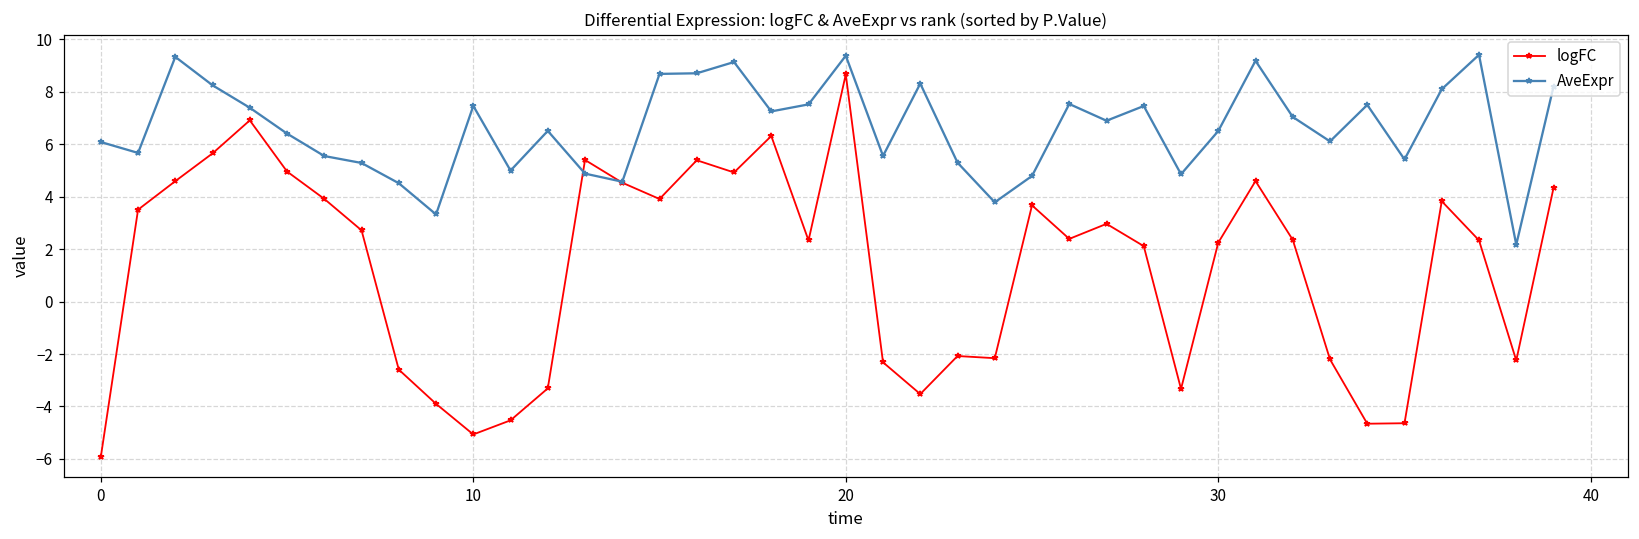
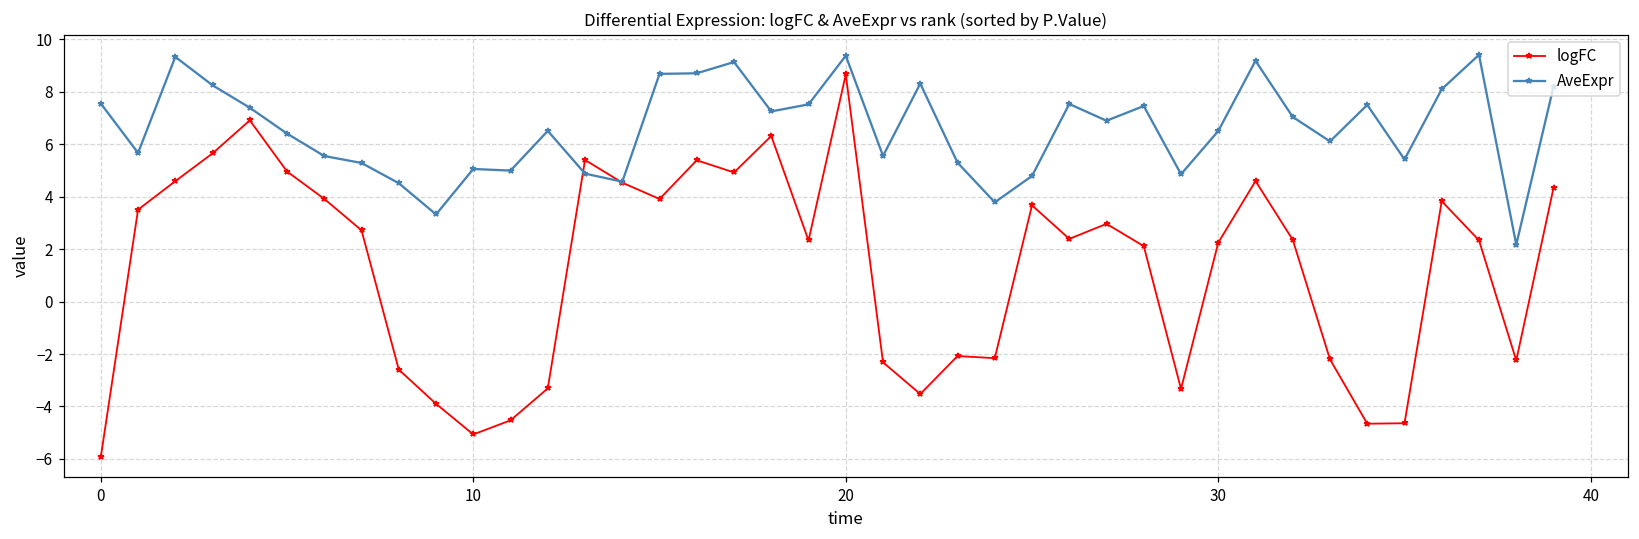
  {
    "logFC": {
      "0": -5.9,
      "10": -5.1,
      "20": 8.7,
      "30": 2.2
    },
    "AveExpr": {
-     "0": 6.1,
-     "10": 7.5,
+     "0": 7.6,
+     "10": 5.1,
      "20": 9.4,
      "30": 6.5
    }
  }
